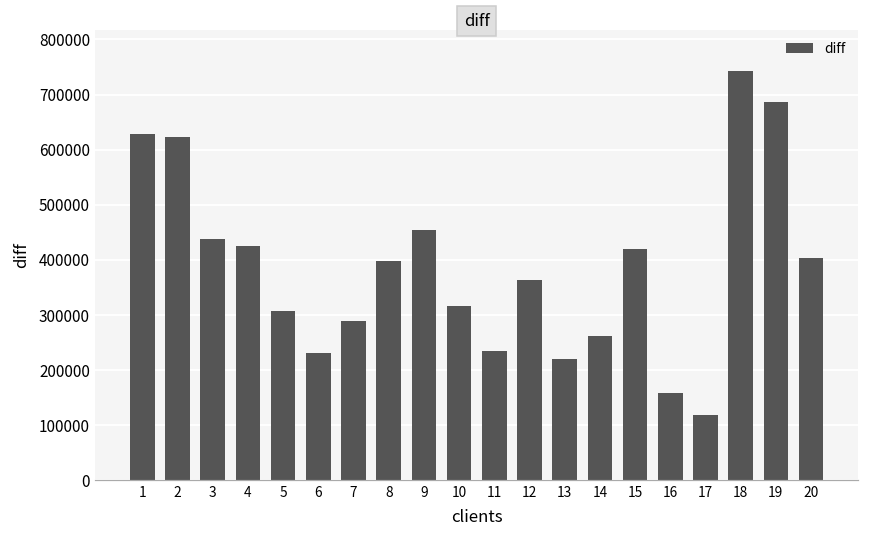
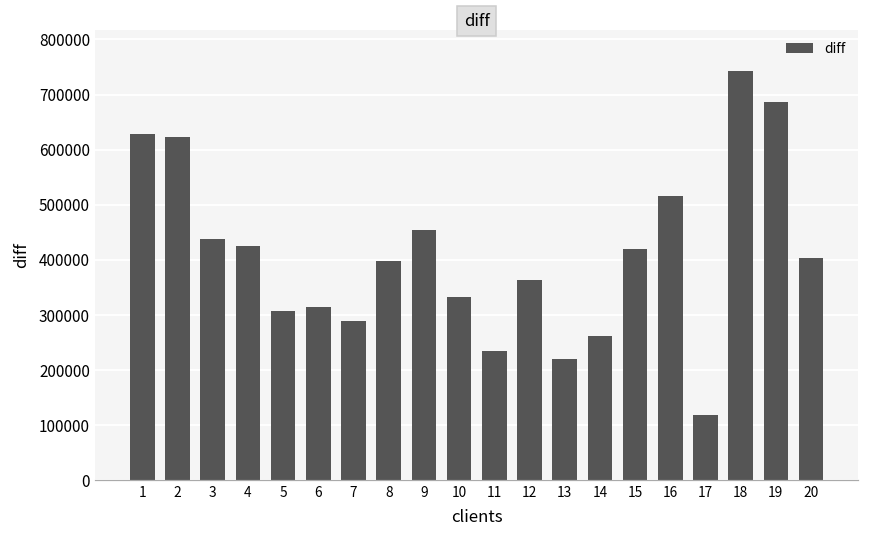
  {
    "1": 630000,
    "2": 620000,
    "3": 440000,
    "4": 430000,
    "5": 310000,
-   "6": 230000,
+   "6": 310000,
    "7": 290000,
    "8": 400000,
    "9": 450000,
-   "10": 320000,
+   "10": 330000,
    "11": 240000,
    "12": 360000,
    "13": 220000,
    "14": 260000,
    "15": 420000,
-   "16": 160000,
+   "16": 520000,
    "17": 120000,
    "18": 740000,
    "19": 690000,
    "20": 400000
  }
